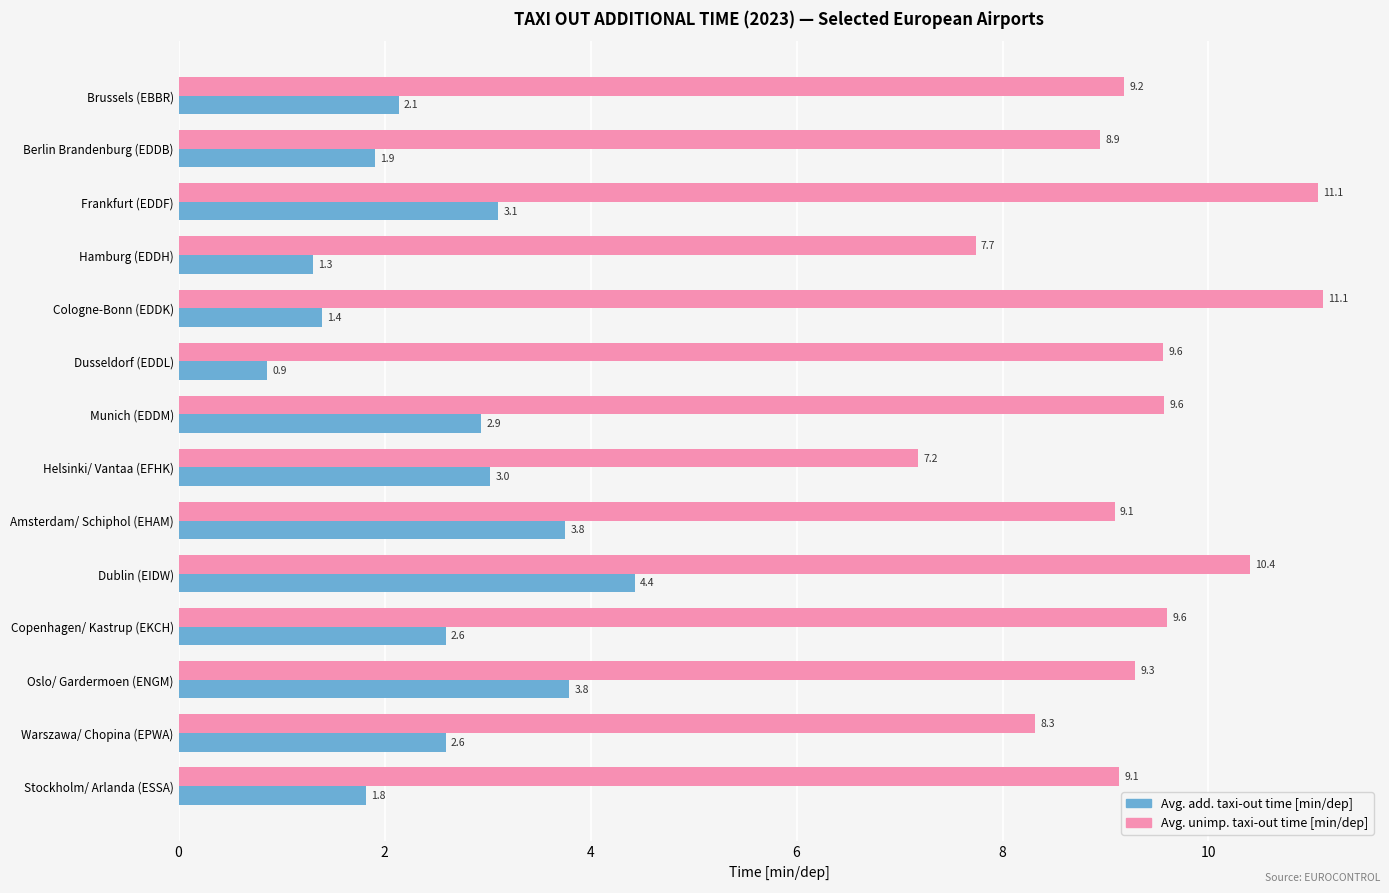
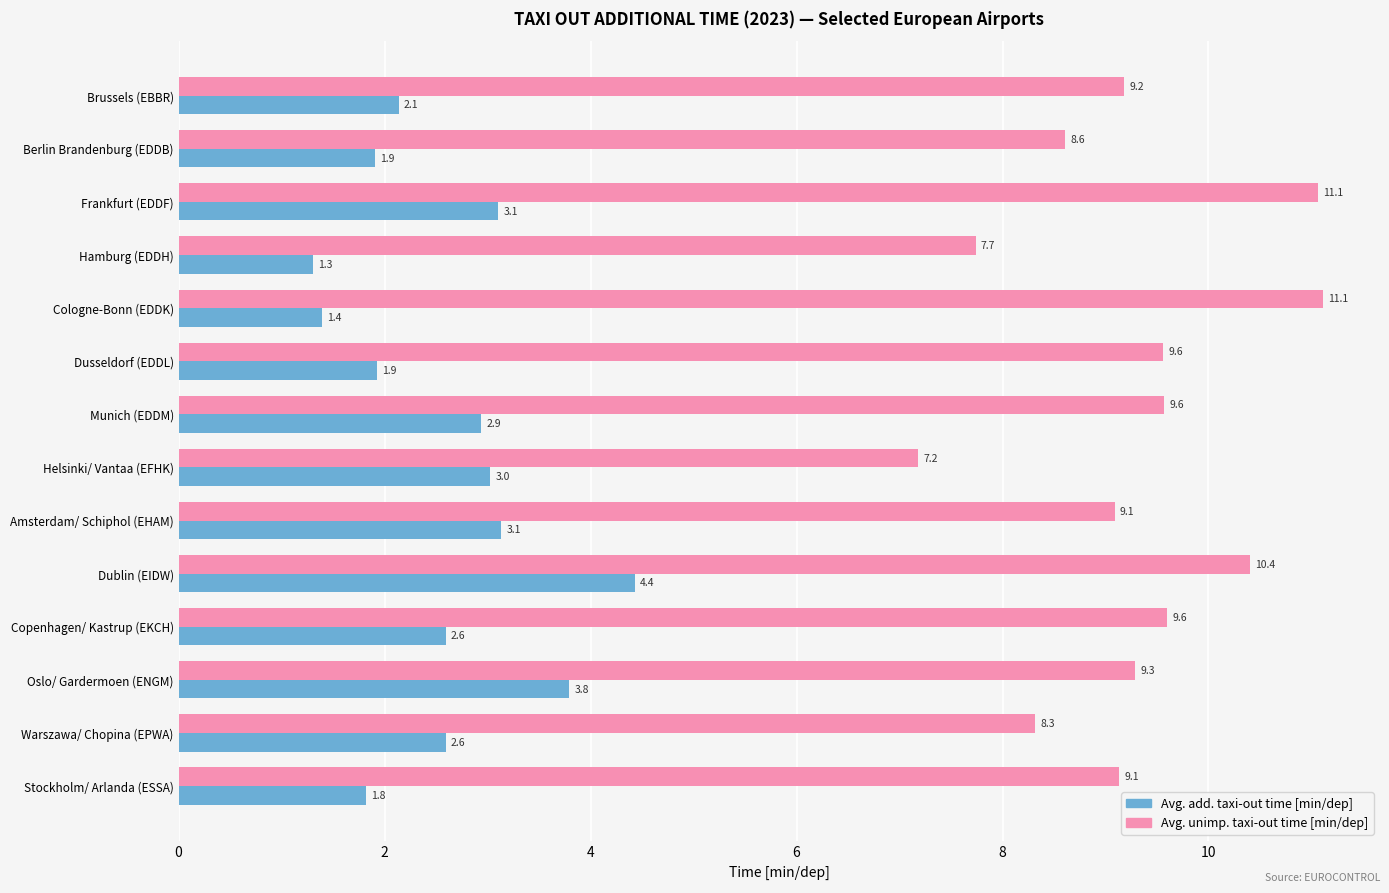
  {
    "Avg. add. taxi-out time [min/dep]": {
      "Brussels (EBBR)": 2.1,
      "Berlin Brandenburg (EDDB)": 1.9,
      "Frankfurt (EDDF)": 3.1,
      "Hamburg (EDDH)": 1.3,
      "Cologne-Bonn (EDDK)": 1.4,
-     "Dusseldorf (EDDL)": 0.9,
+     "Dusseldorf (EDDL)": 1.9,
      "Munich (EDDM)": 2.9,
      "Helsinki/ Vantaa (EFHK)": 3.0,
-     "Amsterdam/ Schiphol (EHAM)": 3.8,
+     "Amsterdam/ Schiphol (EHAM)": 3.1,
      "Dublin (EIDW)": 4.4,
      "Copenhagen/ Kastrup (EKCH)": 2.6,
      "Oslo/ Gardermoen (ENGM)": 3.8,
      "Warszawa/ Chopina (EPWA)": 2.6,
      "Stockholm/ Arlanda (ESSA)": 1.8
    },
    "Avg. unimp. taxi-out time [min/dep]": {
      "Brussels (EBBR)": 9.2,
-     "Berlin Brandenburg (EDDB)": 8.9,
+     "Berlin Brandenburg (EDDB)": 8.6,
      "Frankfurt (EDDF)": 11.1,
      "Hamburg (EDDH)": 7.7,
      "Cologne-Bonn (EDDK)": 11.1,
      "Dusseldorf (EDDL)": 9.6,
      "Munich (EDDM)": 9.6,
      "Helsinki/ Vantaa (EFHK)": 7.2,
      "Amsterdam/ Schiphol (EHAM)": 9.1,
      "Dublin (EIDW)": 10.4,
      "Copenhagen/ Kastrup (EKCH)": 9.6,
      "Oslo/ Gardermoen (ENGM)": 9.3,
      "Warszawa/ Chopina (EPWA)": 8.3,
      "Stockholm/ Arlanda (ESSA)": 9.1
    }
  }
